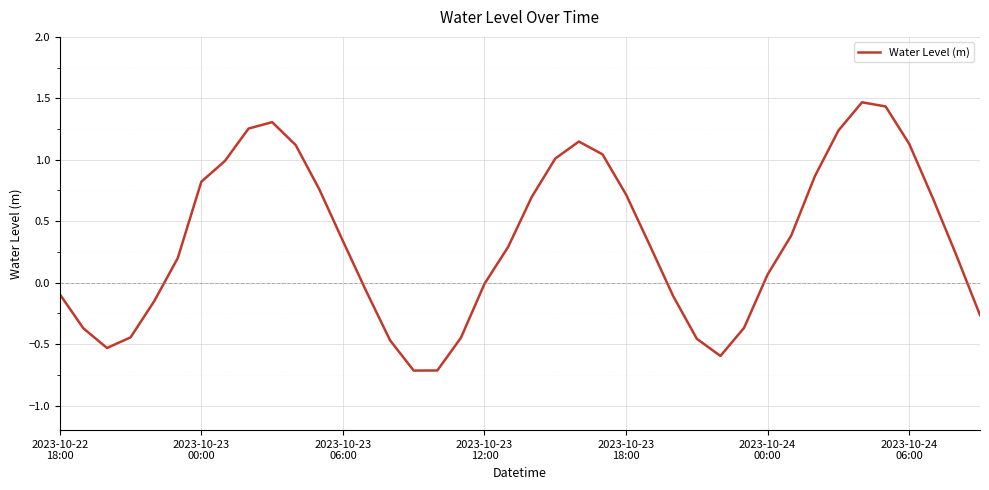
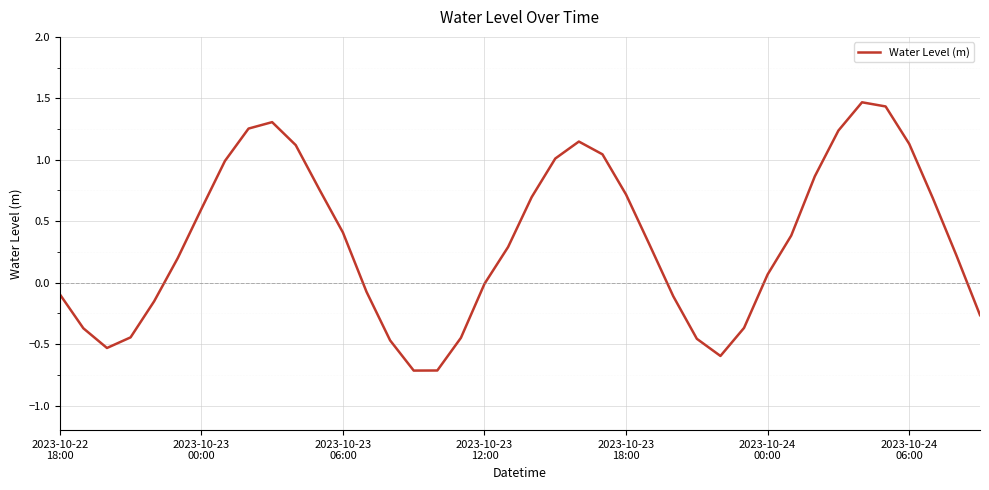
  {
    "2023-10-22 18:00": -0.09,
-   "2023-10-23 00:00": 0.82,
-   "2023-10-23 06:00": 0.34,
+   "2023-10-23 00:00": 0.60,
+   "2023-10-23 06:00": 0.41,
    "2023-10-23 12:00": -0.01,
    "2023-10-23 18:00": 0.72,
    "2023-10-24 00:00": 0.07,
    "2023-10-24 06:00": 1.13
  }
